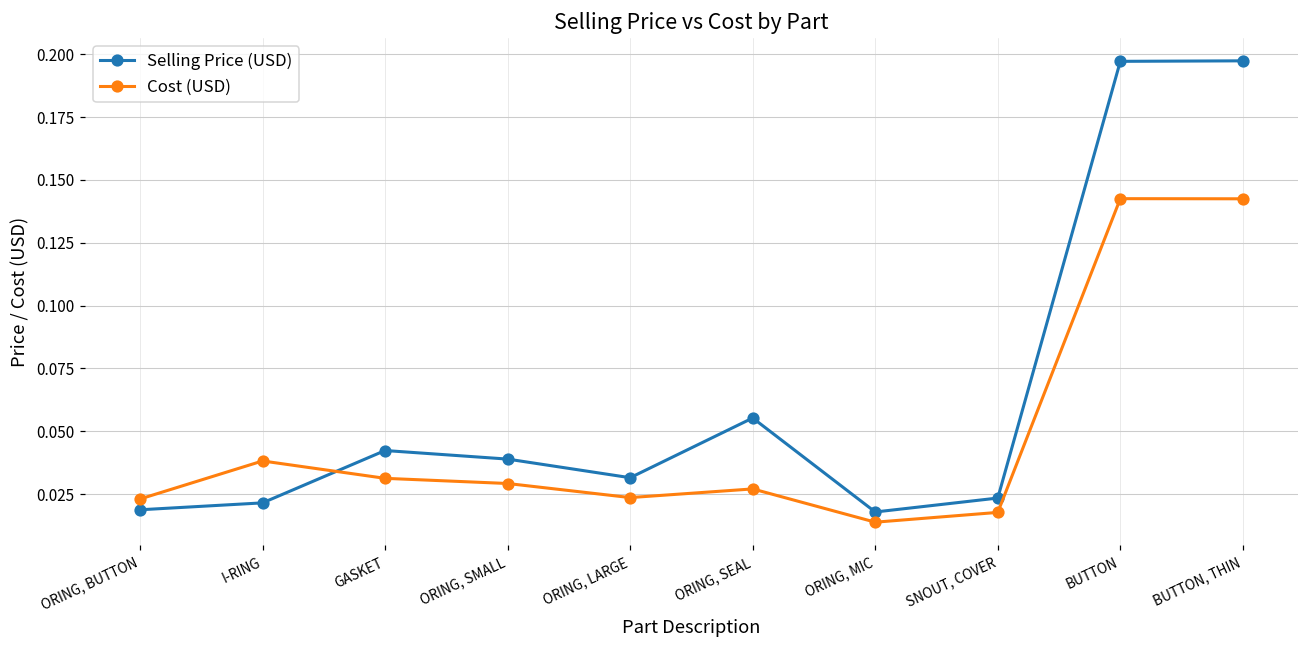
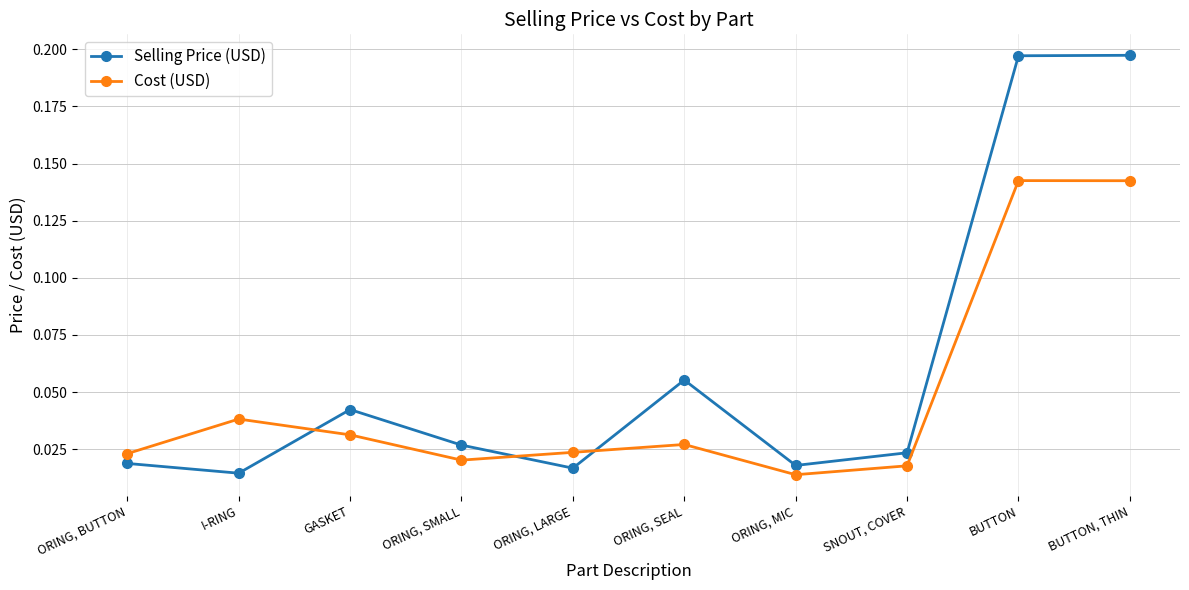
  {
    "Selling Price (USD)": {
      "ORING, BUTTON": 0.019,
-     "I-RING": 0.022,
+     "I-RING": 0.014,
      "GASKET": 0.042,
-     "ORING, SMALL": 0.039,
-     "ORING, LARGE": 0.032,
+     "ORING, SMALL": 0.027,
+     "ORING, LARGE": 0.017,
      "ORING, SEAL": 0.055,
      "ORING, MIC": 0.018,
      "SNOUT, COVER": 0.023,
      "BUTTON": 0.197,
      "BUTTON, THIN": 0.197
    },
    "Cost (USD)": {
      "ORING, BUTTON": 0.023,
      "I-RING": 0.038,
      "GASKET": 0.031,
-     "ORING, SMALL": 0.029,
+     "ORING, SMALL": 0.020,
      "ORING, LARGE": 0.024,
      "ORING, SEAL": 0.027,
      "ORING, MIC": 0.014,
      "SNOUT, COVER": 0.018,
      "BUTTON": 0.143,
      "BUTTON, THIN": 0.143
    }
  }
